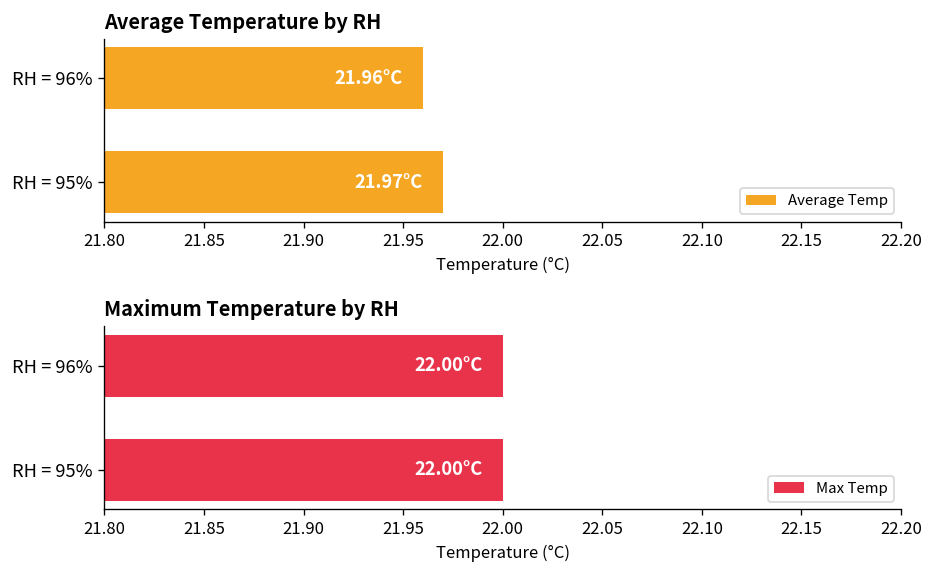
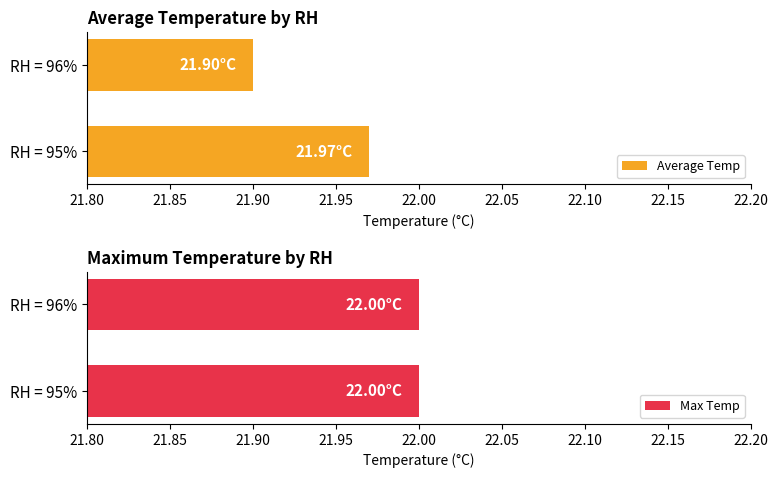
  {
    "Average Temperature by RH": {
-     "RH = 96%": "21.96°C",
+     "RH = 96%": "21.90°C",
      "RH = 95%": "21.97°C"
    },
    "Maximum Temperature by RH": {
      "RH = 96%": "22.00°C",
      "RH = 95%": "22.00°C"
    }
  }
